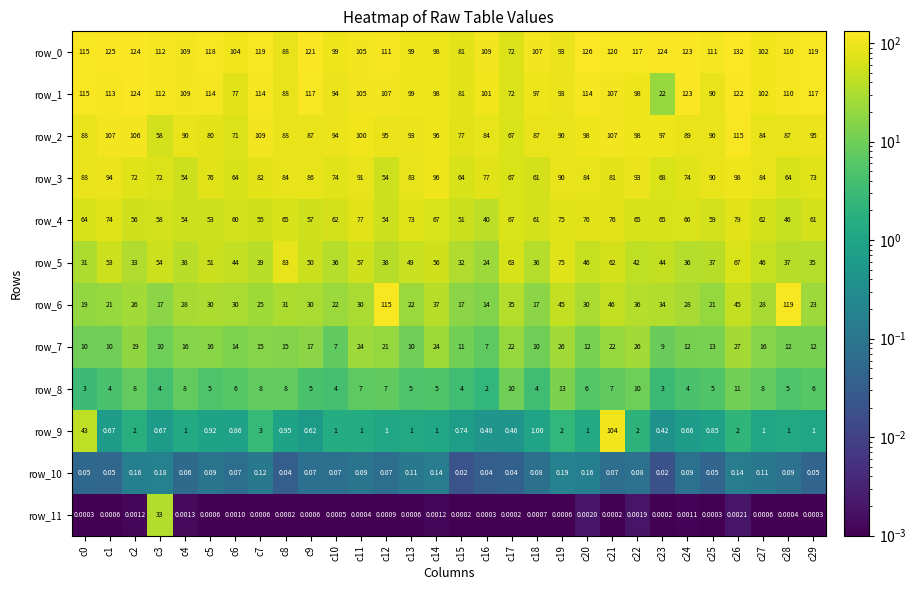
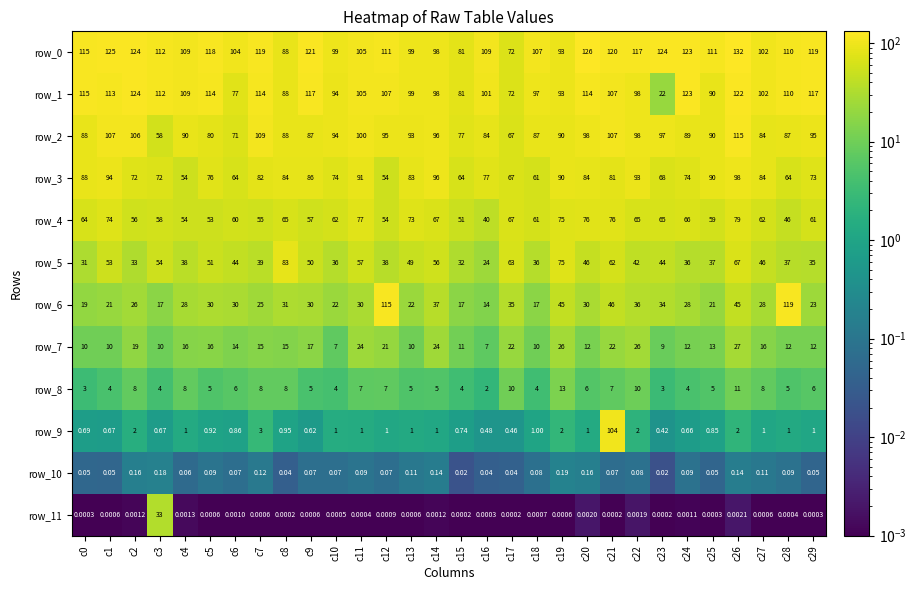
  {
    "row_9": {
-     "c0": 43,
+     "c0": 0.69,
      "c1": 0.67,
      "c2": 2,
      "c3": 0.67,
      "c4": 1,
      "c5": 0.92,
      "c6": 0.86,
      "c7": 3,
      "c8": 0.95,
      "c9": 0.62,
      "c10": 1,
      "c11": 1,
      "c12": 1,
      "c13": 1,
      "c14": 1,
      "c15": 0.74,
      "c16": 0.48,
      "c17": 0.46,
      "c18": 1.00,
      "c19": 2,
      "c20": 1,
      "c21": 104,
      "c22": 2,
      "c23": 0.42,
      "c24": 0.66,
      "c25": 0.85,
      "c26": 2,
      "c27": 1,
      "c28": 1,
      "c29": 1
    }
  }
